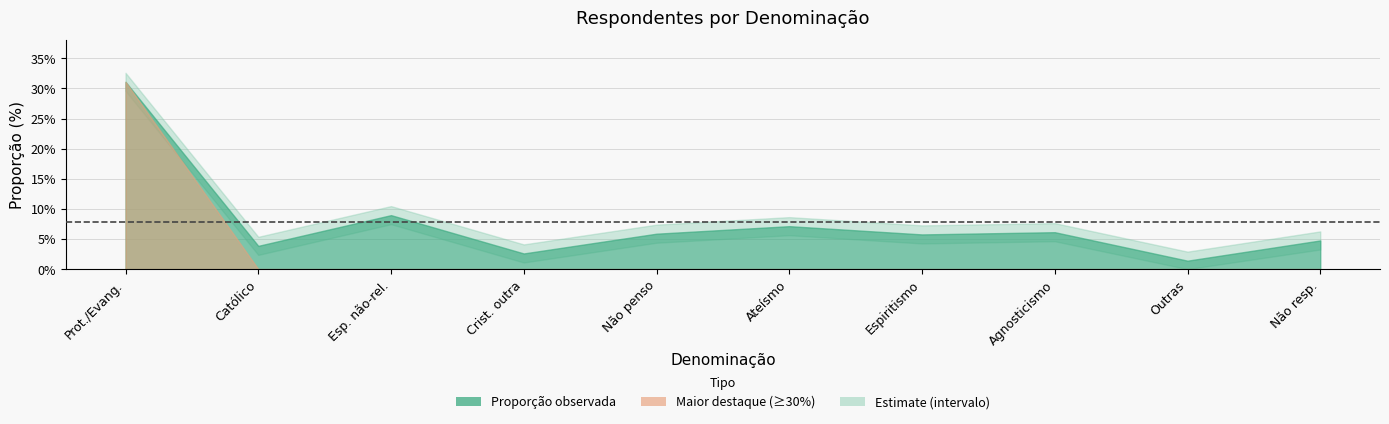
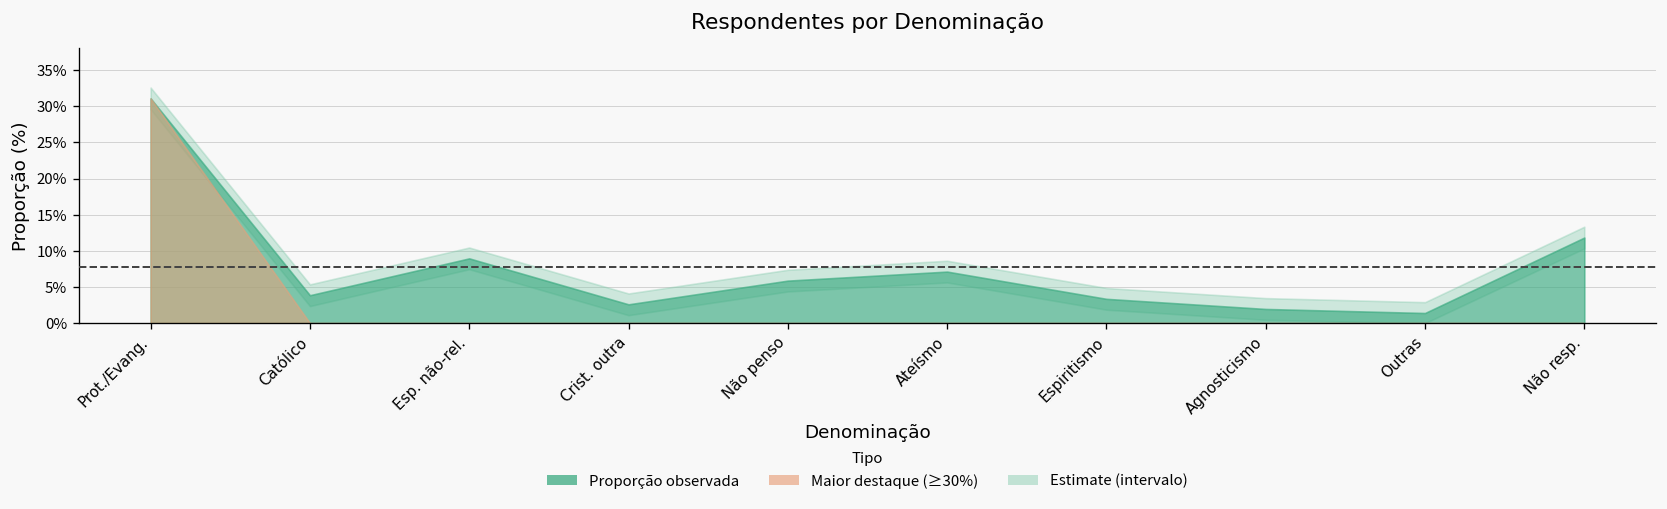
  {
    "Estimate (intervalo)": {
      "Outras": "3%"
    },
    "Proporção observada": {
      "Católico": "4%",
      "Esp. não-rel.": "9%",
      "Crist. outra": "3%",
      "Não penso": "6%",
      "Ateísmo": "7%",
-     "Espiritismo": "6%",
-     "Agnosticismo": "6%",
+     "Espiritismo": "3%",
+     "Agnosticismo": "2%",
      "Outras": "1%",
-     "Não resp.": "5%"
+     "Não resp.": "12%"
    },
    "Maior destaque (≥30%)": {
      "Católico": "0%",
      "Esp. não-rel.": "0%",
      "Crist. outra": "0%",
      "Não penso": "0%",
      "Ateísmo": "0%",
      "Espiritismo": "0%",
      "Agnosticismo": "0%",
      "Outras": "0%",
      "Não resp.": "0%"
    }
  }
